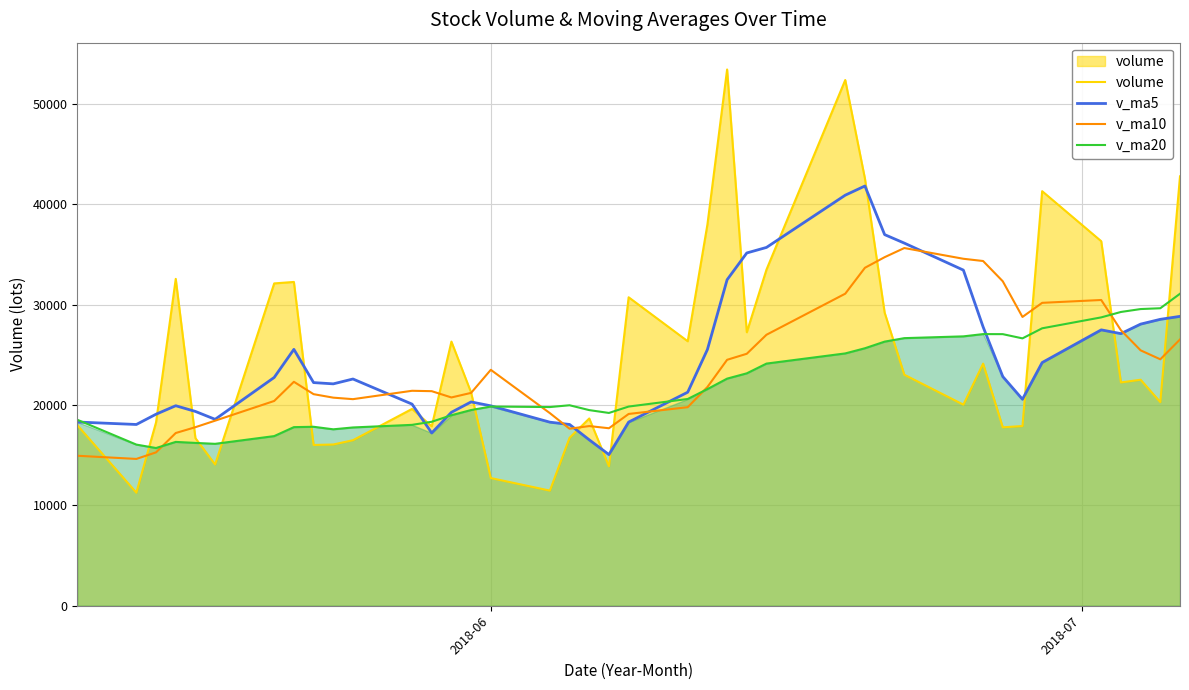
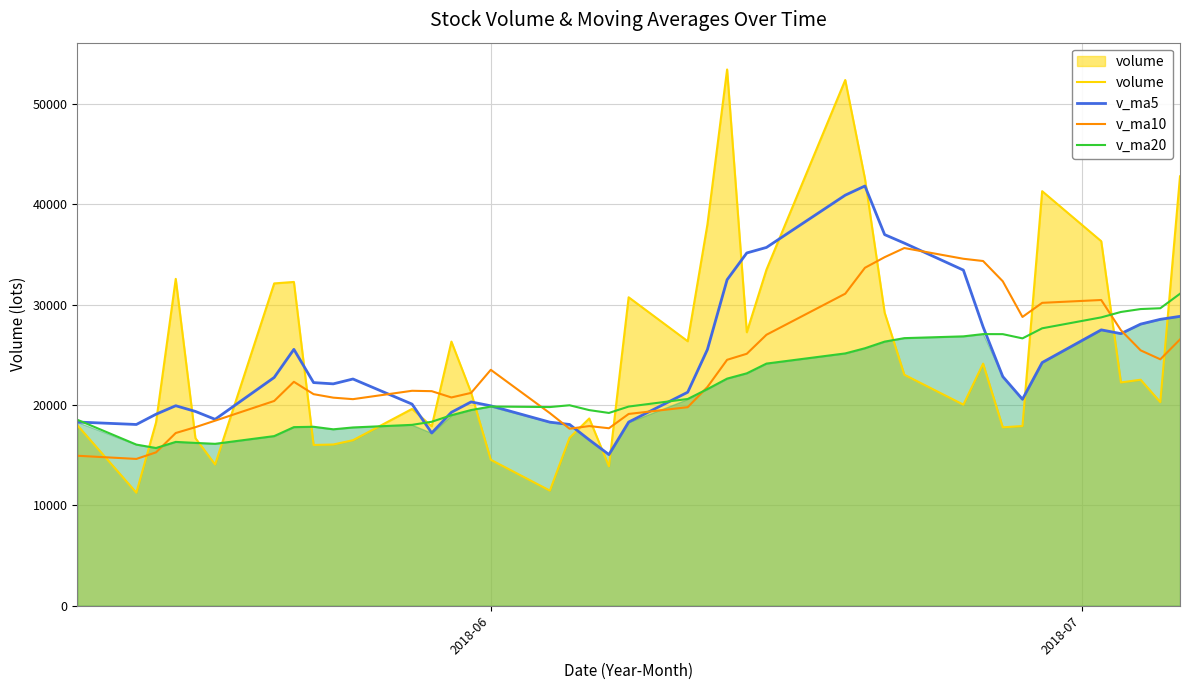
  {
    "volume": {
-     "2018-06": 12700
+     "2018-06": 14500
    },
    "v_ma10": {
      "2018-06": 23500
    }
  }
